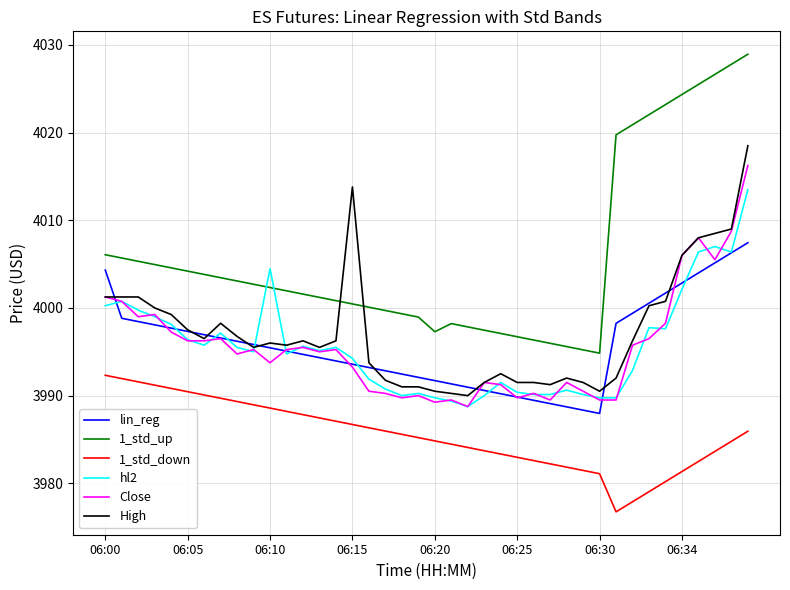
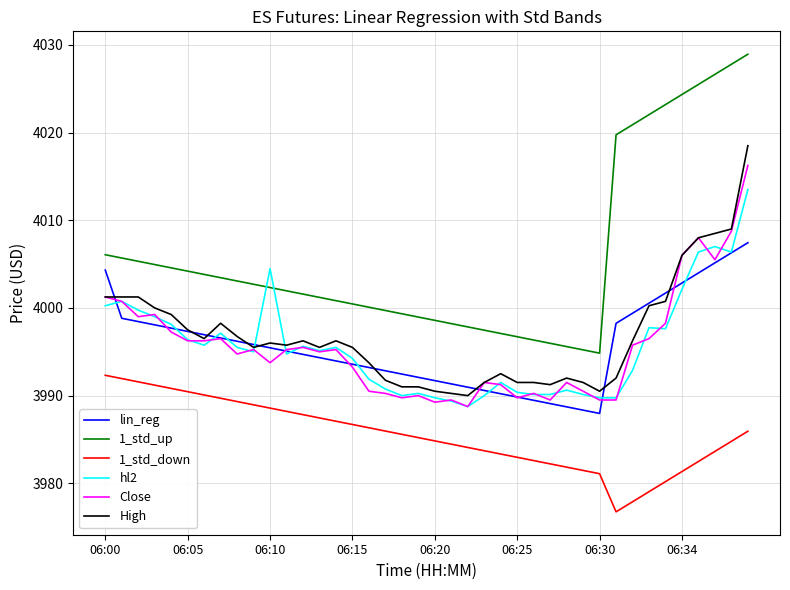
  {
    "lin_reg": {
      "06:00": 4004,
      "06:10": 3995,
      "06:15": 3994,
      "06:20": 3992,
      "06:34": 4003
    },
    "1_std_up": {
      "06:00": 4006,
      "06:05": 4004,
      "06:10": 4002,
      "06:15": 4000,
-     "06:20": 3997,
+     "06:20": 3999,
      "06:25": 3997,
      "06:34": 4024
    },
    "1_std_down": {
      "06:00": 3992,
      "06:05": 3990,
      "06:10": 3989,
      "06:15": 3987,
      "06:20": 3985,
      "06:25": 3983,
      "06:34": 3981
    },
    "hl2": {
      "06:00": 4000,
      "06:10": 4004,
      "06:15": 3994,
      "06:20": 3990,
      "06:25": 3990,
      "06:34": 4002
    },
    "Close": {
      "06:10": 3994,
      "06:15": 3993,
      "06:20": 3989
    },
    "High": {
      "06:10": 3996,
-     "06:15": 4014,
+     "06:15": 3996,
      "06:20": 3991,
      "06:25": 3992
    }
  }
